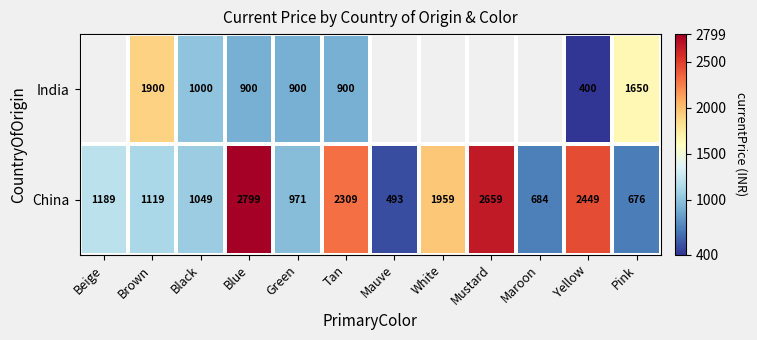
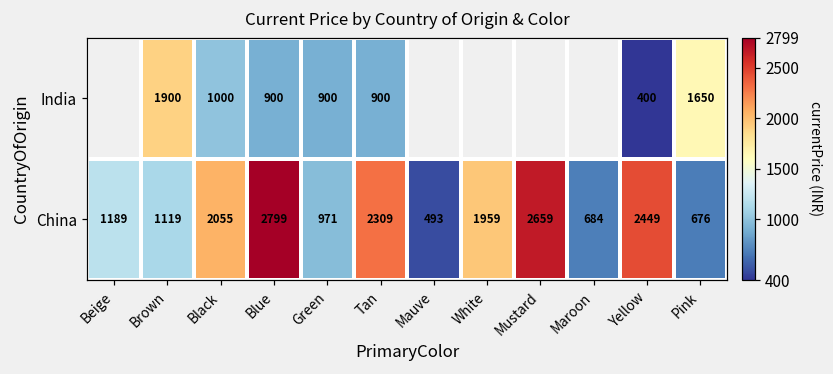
  {
    "India": {
      "Brown": 1900,
      "Black": 1000,
      "Blue": 900,
      "Green": 900,
      "Tan": 900,
      "Yellow": 400,
      "Pink": 1650
    },
    "China": {
      "Beige": 1189,
      "Brown": 1119,
-     "Black": 1049,
+     "Black": 2055,
      "Blue": 2799,
      "Green": 971,
      "Tan": 2309,
      "Mauve": 493,
      "White": 1959,
      "Mustard": 2659,
      "Maroon": 684,
      "Yellow": 2449,
      "Pink": 676
    }
  }
